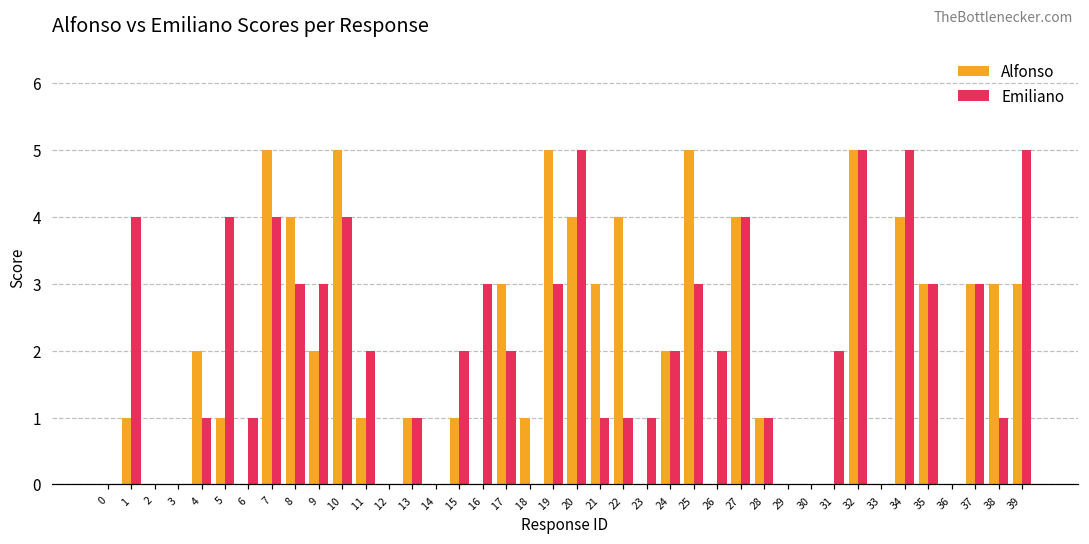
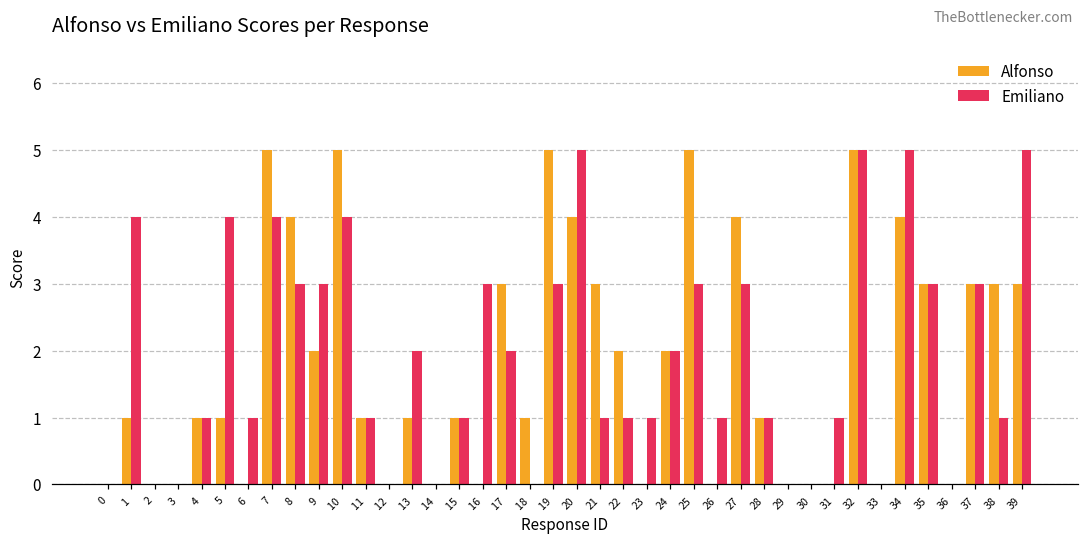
  {
    "Alfonso": {
      "0": 0,
      "1": 1,
      "2": 0,
      "3": 0,
-     "4": 2,
+     "4": 1,
      "5": 1,
      "6": 0,
      "7": 5,
      "8": 4,
      "9": 2,
      "10": 5,
      "11": 1,
      "12": 0,
      "13": 1,
      "14": 0,
      "15": 1,
      "16": 0,
      "17": 3,
      "18": 1,
      "19": 5,
      "20": 4,
      "21": 3,
-     "22": 4,
+     "22": 2,
      "23": 0,
      "24": 2,
      "25": 5,
      "26": 0,
      "27": 4,
      "28": 1,
      "29": 0,
      "30": 0,
      "31": 0,
      "32": 5,
      "33": 0,
      "34": 4,
      "35": 3,
      "36": 0,
      "37": 3,
      "38": 3,
      "39": 3
    },
    "Emiliano": {
      "0": 0,
      "1": 4,
      "2": 0,
      "3": 0,
      "4": 1,
      "5": 4,
      "6": 1,
      "7": 4,
      "8": 3,
      "9": 3,
      "10": 4,
-     "11": 2,
+     "11": 1,
      "12": 0,
-     "13": 1,
+     "13": 2,
      "14": 0,
-     "15": 2,
+     "15": 1,
      "16": 3,
      "17": 2,
      "18": 0,
      "19": 3,
      "20": 5,
      "21": 1,
      "22": 1,
      "23": 1,
      "24": 2,
      "25": 3,
-     "26": 2,
-     "27": 4,
+     "26": 1,
+     "27": 3,
      "28": 1,
      "29": 0,
      "30": 0,
-     "31": 2,
+     "31": 1,
      "32": 5,
      "33": 0,
      "34": 5,
      "35": 3,
      "36": 0,
      "37": 3,
      "38": 1,
      "39": 5
    }
  }
